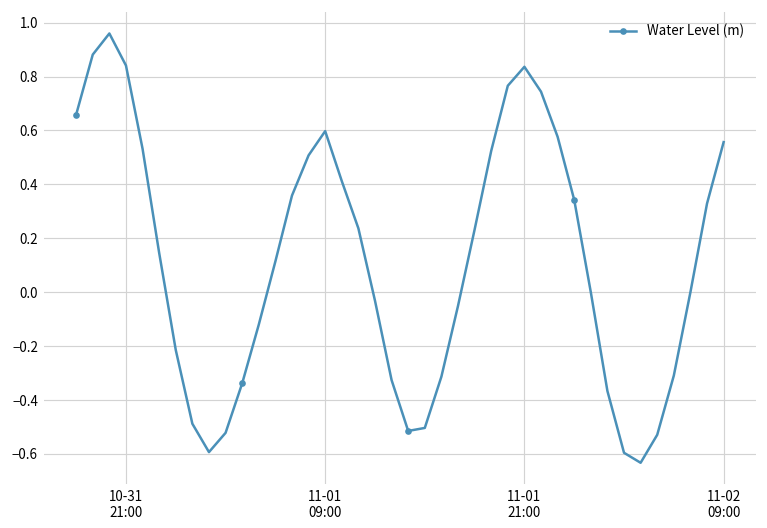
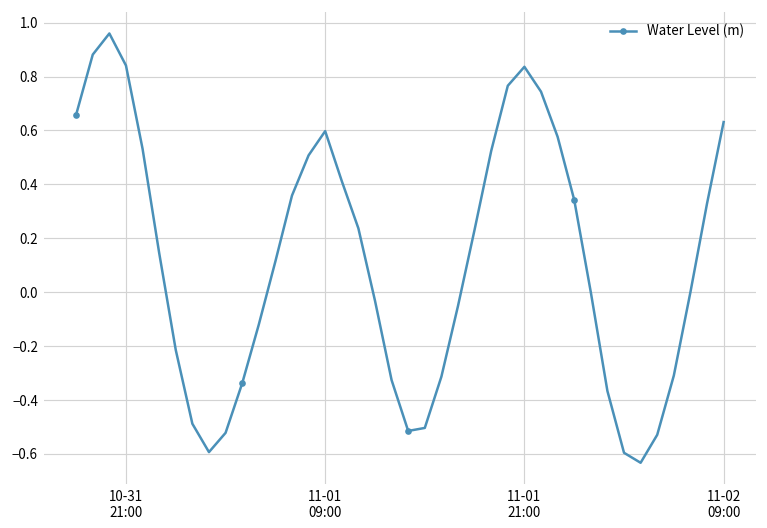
  {
    "10-31 21:00": 0.84,
    "11-01 09:00": 0.60,
    "11-01 21:00": 0.84,
-   "11-02 09:00": 0.56
+   "11-02 09:00": 0.63
  }
